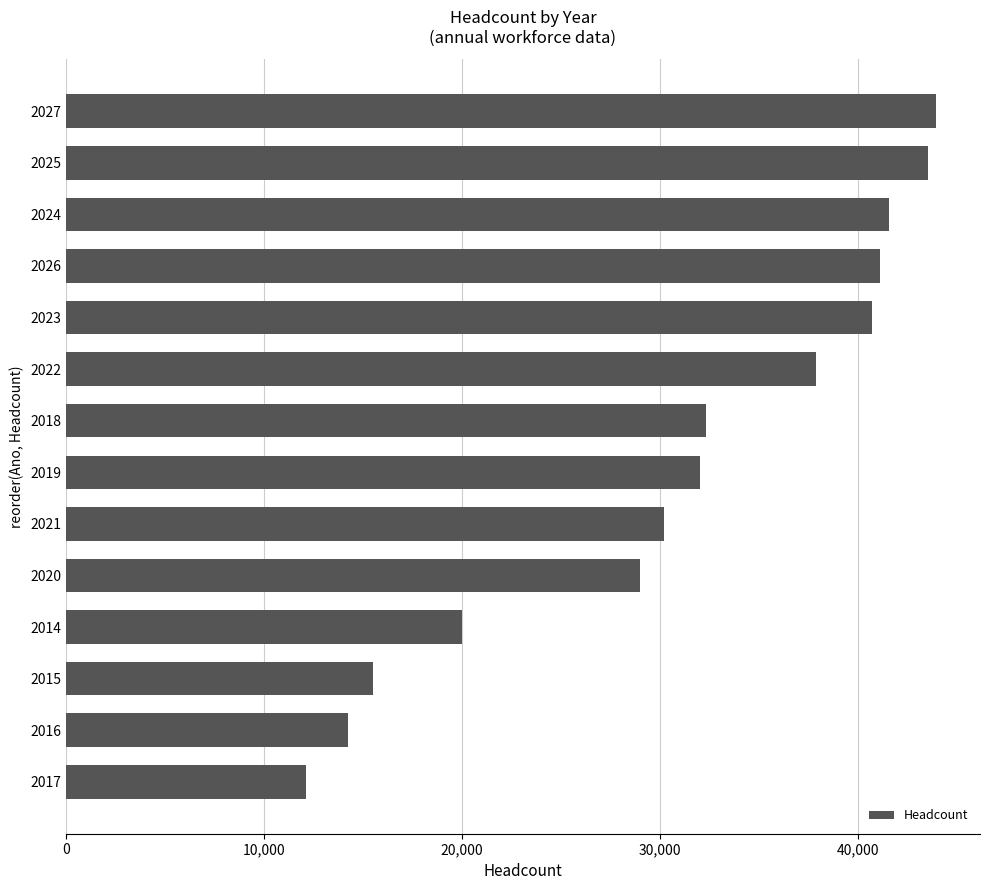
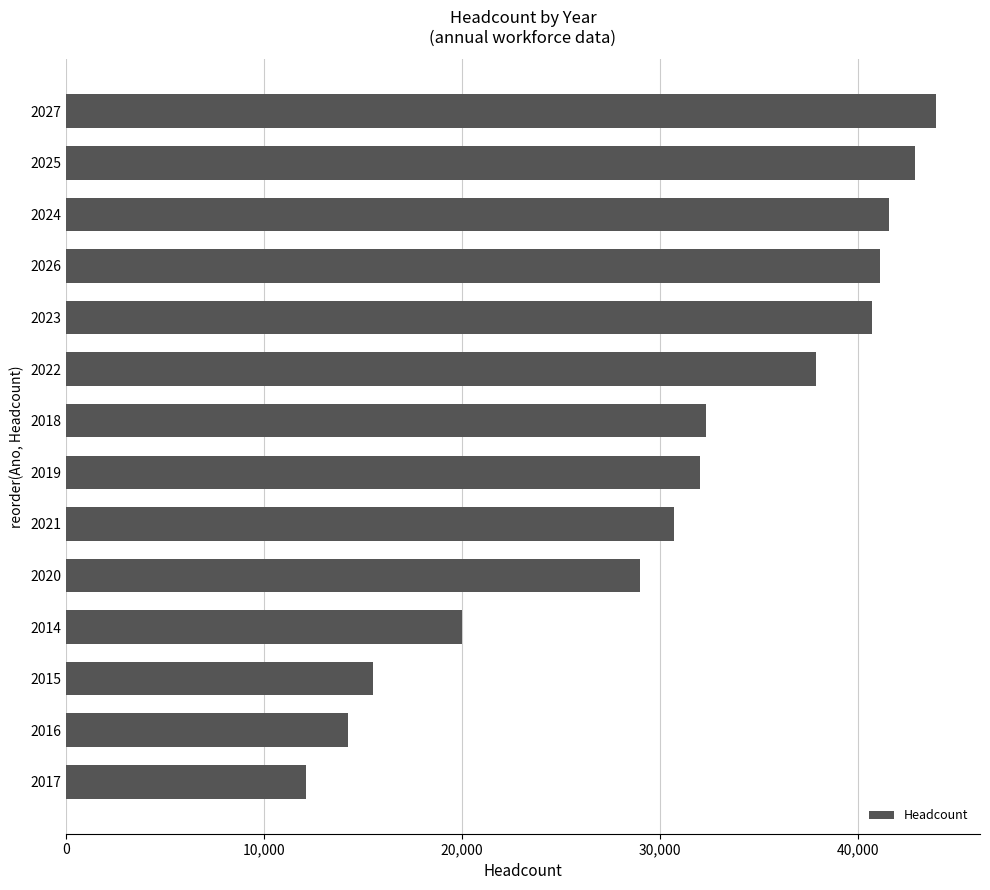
  {
    "2027": "44,000",
-   "2025": "43,600",
+   "2025": "42,900",
    "2024": "41,600",
    "2026": "41,100",
    "2023": "40,700",
    "2022": "37,900",
    "2018": "32,300",
    "2019": "32,000",
-   "2021": "30,200",
+   "2021": "30,700",
    "2020": "29,000",
    "2014": "20,000",
    "2015": "15,500",
    "2016": "14,300",
    "2017": "12,100"
  }
